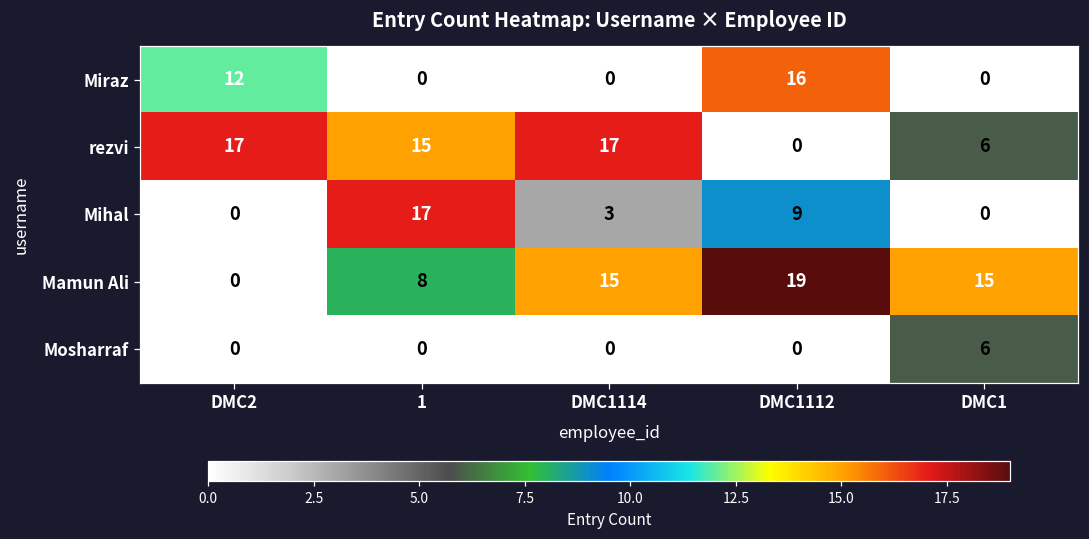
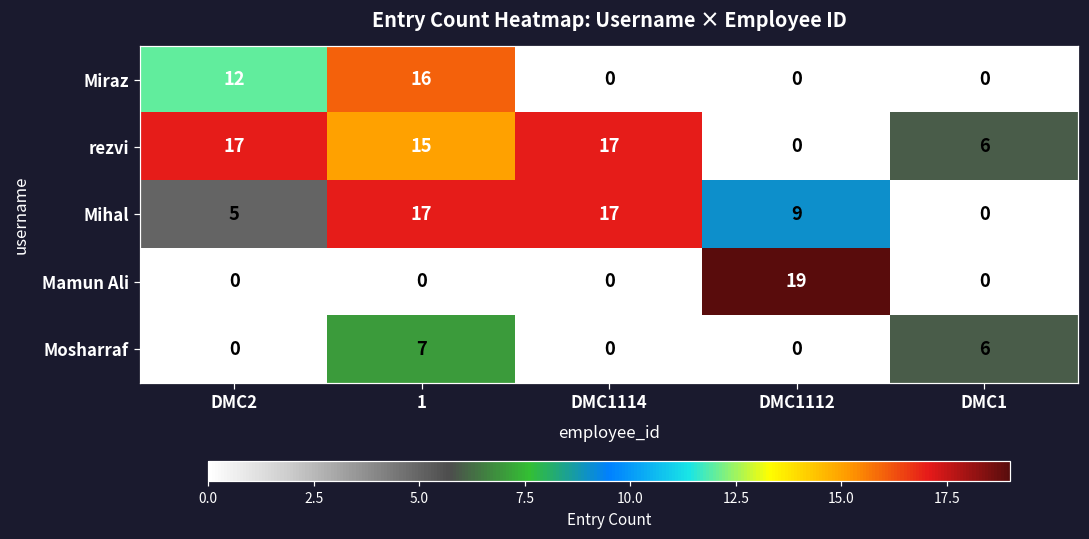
  {
    "Miraz": {
      "DMC2": 12,
-     "1": 0,
+     "1": 16,
      "DMC1114": 0,
-     "DMC1112": 16,
+     "DMC1112": 0,
      "DMC1": 0
    },
    "rezvi": {
      "DMC2": 17,
      "1": 15,
      "DMC1114": 17,
      "DMC1112": 0,
      "DMC1": 6
    },
    "Mihal": {
-     "DMC2": 0,
+     "DMC2": 5,
      "1": 17,
-     "DMC1114": 3,
+     "DMC1114": 17,
      "DMC1112": 9,
      "DMC1": 0
    },
    "Mamun Ali": {
      "DMC2": 0,
-     "1": 8,
-     "DMC1114": 15,
+     "1": 0,
+     "DMC1114": 0,
      "DMC1112": 19,
-     "DMC1": 15
+     "DMC1": 0
    },
    "Mosharraf": {
      "DMC2": 0,
-     "1": 0,
+     "1": 7,
      "DMC1114": 0,
      "DMC1112": 0,
      "DMC1": 6
    }
  }
